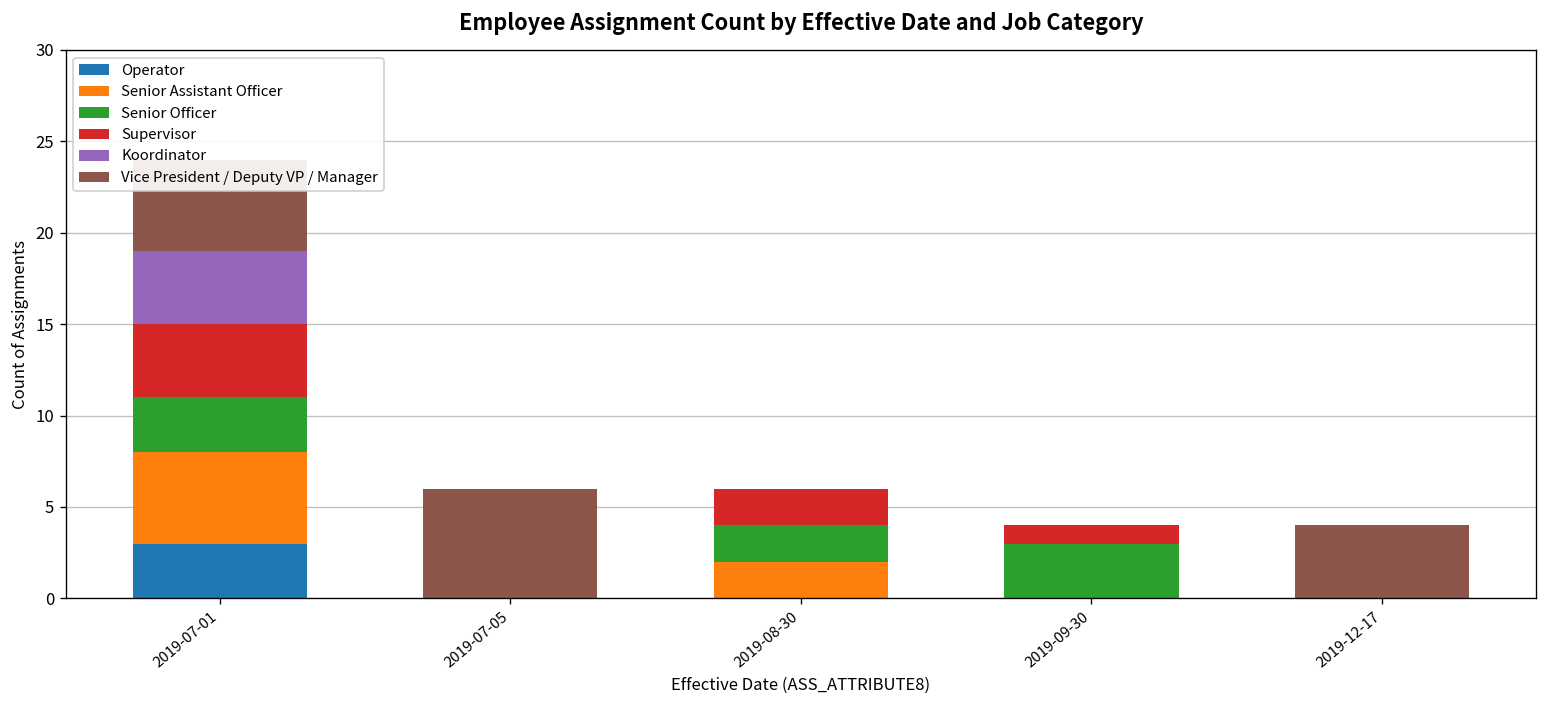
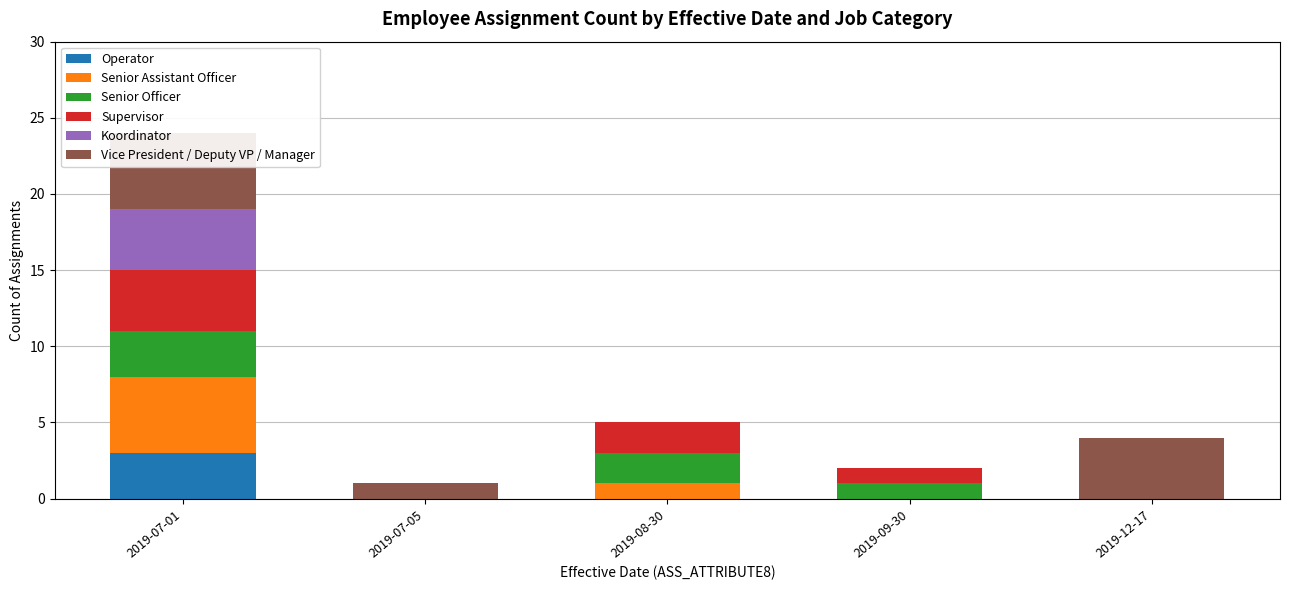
  {
    "Operator": {
      "2019-07-01": 3,
      "2019-07-05": 0,
      "2019-08-30": 0,
      "2019-09-30": 0,
      "2019-12-17": 0
    },
    "Senior Assistant Officer": {
      "2019-07-01": 5,
      "2019-07-05": 0,
-     "2019-08-30": 2,
+     "2019-08-30": 1,
      "2019-09-30": 0,
      "2019-12-17": 0
    },
    "Senior Officer": {
      "2019-07-01": 3,
      "2019-07-05": 0,
      "2019-08-30": 2,
-     "2019-09-30": 3,
+     "2019-09-30": 1,
      "2019-12-17": 0
    },
    "Supervisor": {
      "2019-07-01": 4,
      "2019-07-05": 0,
      "2019-08-30": 2,
      "2019-09-30": 1,
      "2019-12-17": 0
    },
    "Koordinator": {
      "2019-07-01": 4,
      "2019-07-05": 0,
      "2019-08-30": 0,
      "2019-09-30": 0,
      "2019-12-17": 0
    },
    "Vice President / Deputy VP / Manager": {
-     "2019-07-05": 6,
+     "2019-07-05": 1,
      "2019-08-30": 0,
      "2019-09-30": 0,
      "2019-12-17": 4
    }
  }
